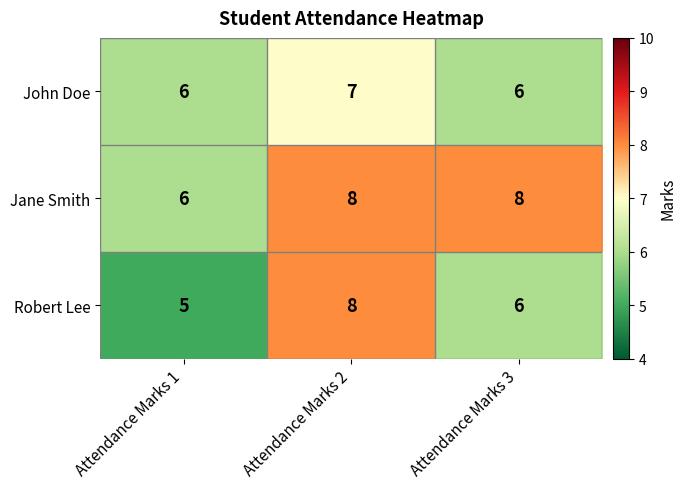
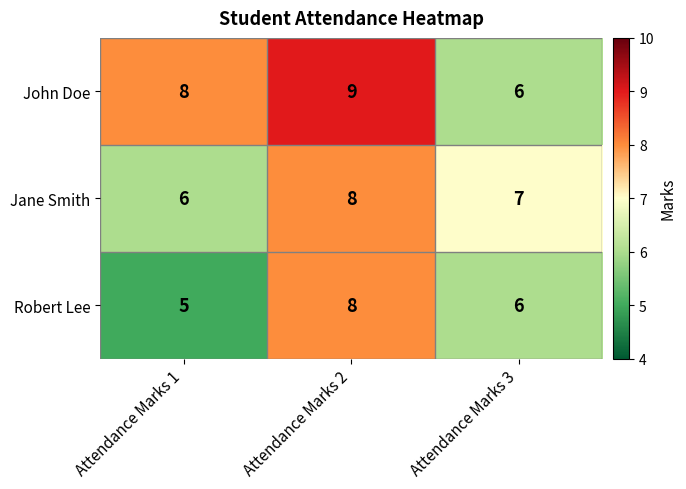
  {
    "John Doe": {
-     "Attendance Marks 1": 6,
-     "Attendance Marks 2": 7,
+     "Attendance Marks 1": 8,
+     "Attendance Marks 2": 9,
      "Attendance Marks 3": 6
    },
    "Jane Smith": {
      "Attendance Marks 1": 6,
      "Attendance Marks 2": 8,
-     "Attendance Marks 3": 8
+     "Attendance Marks 3": 7
    },
    "Robert Lee": {
      "Attendance Marks 1": 5,
      "Attendance Marks 2": 8,
      "Attendance Marks 3": 6
    }
  }
